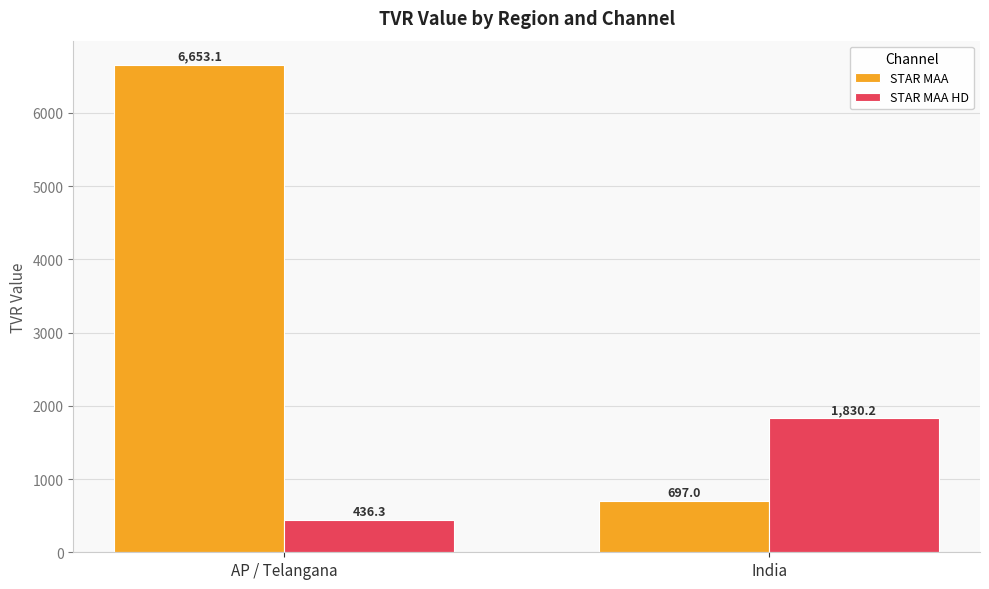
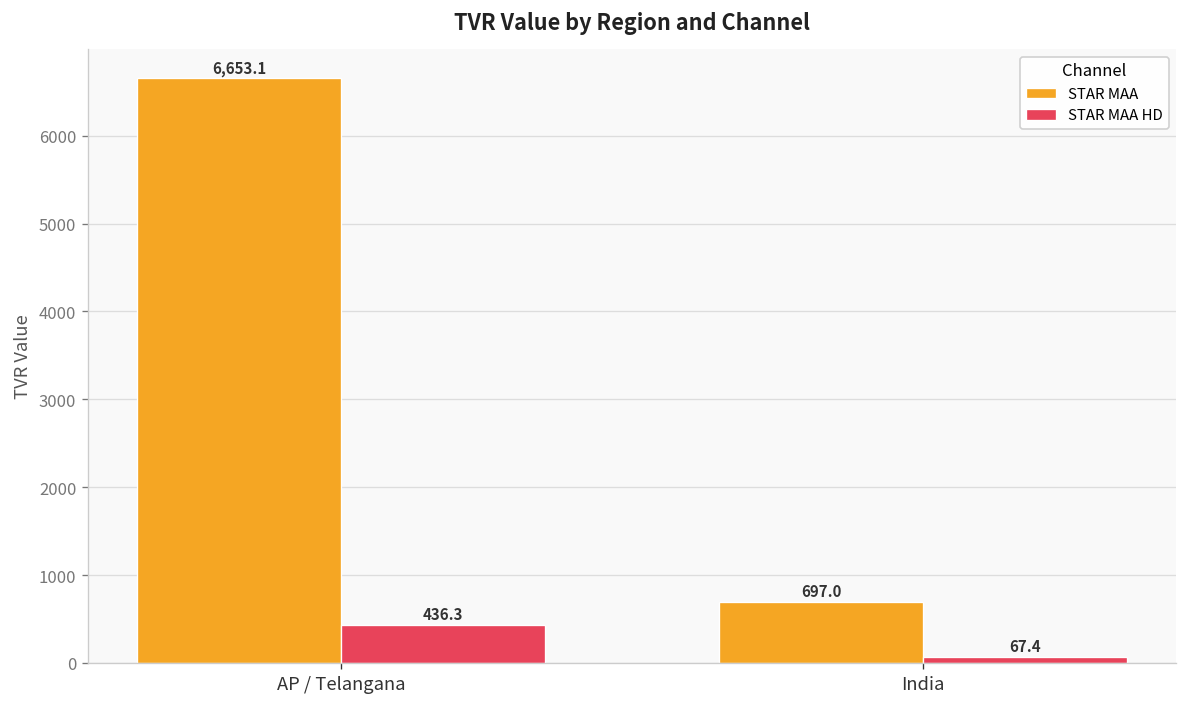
  {
    "STAR MAA": {
      "AP / Telangana": "6,653.1",
      "India": "697.0"
    },
    "STAR MAA HD": {
      "AP / Telangana": "436.3",
-     "India": "1,830.2"
+     "India": "67.4"
    }
  }
